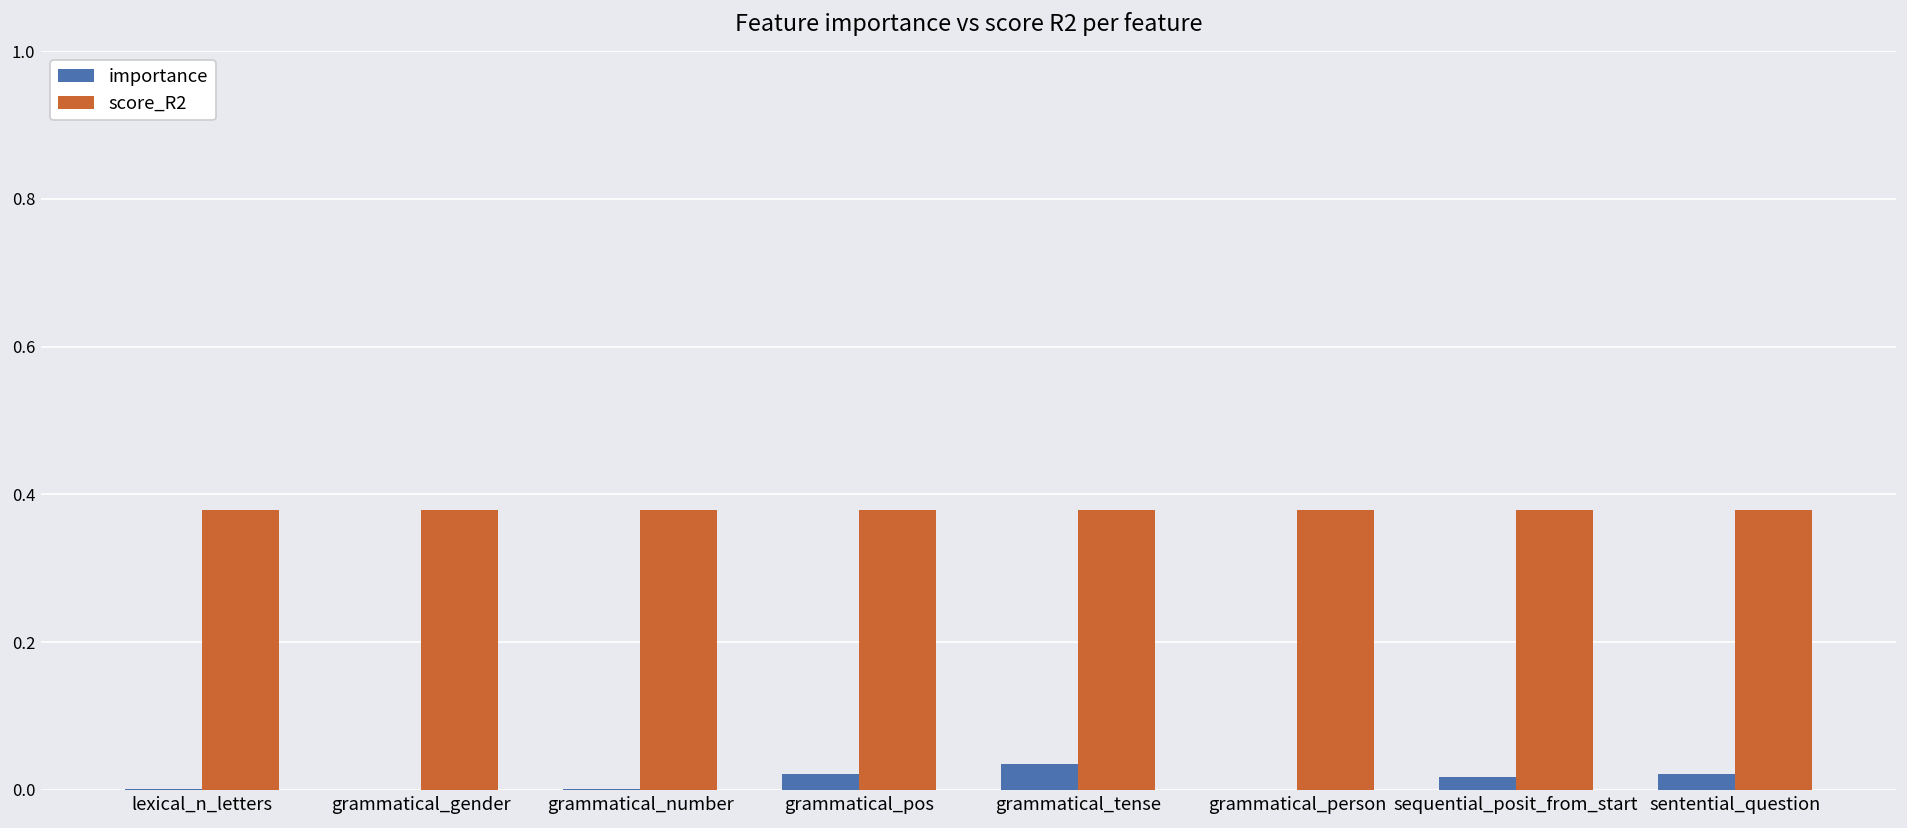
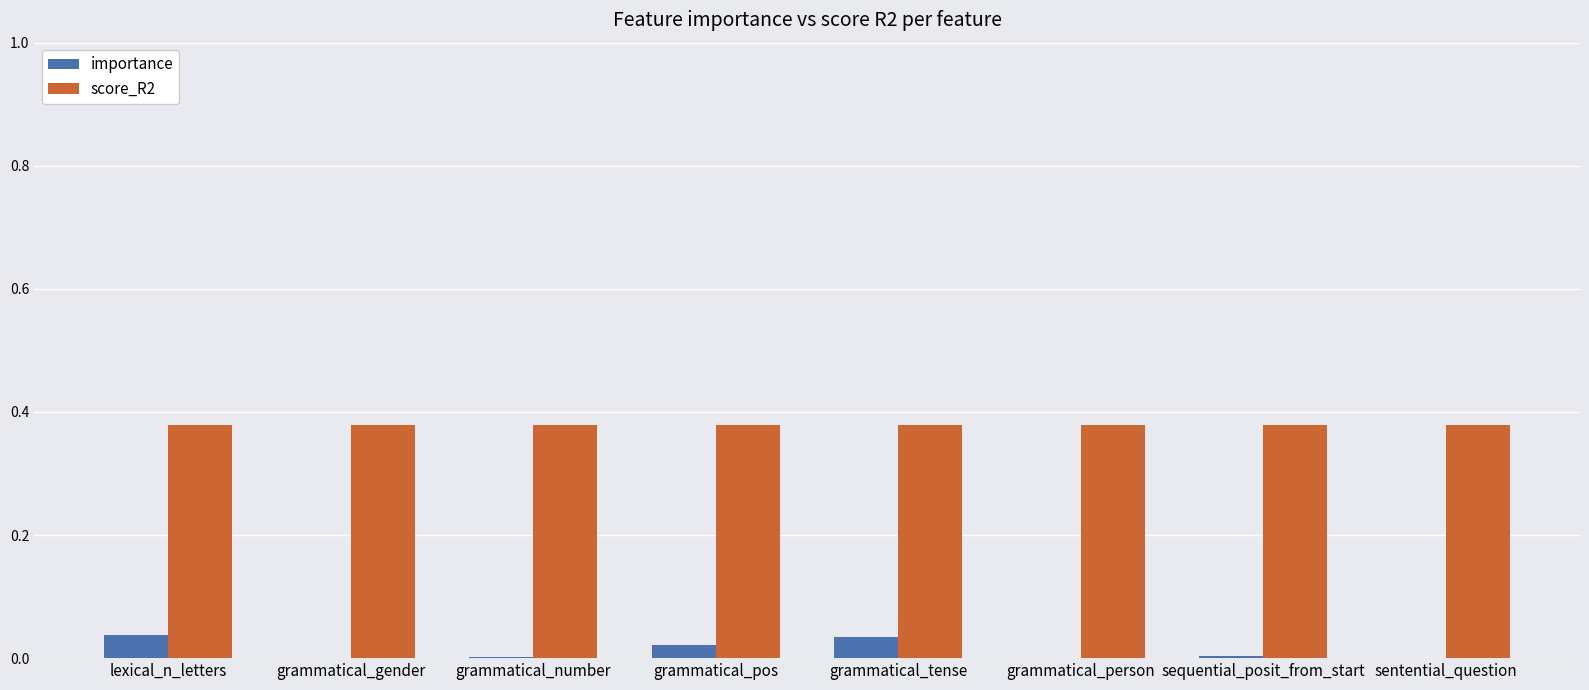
  {
    "importance": {
-     "lexical_n_letters": 0.00,
+     "lexical_n_letters": 0.04,
      "grammatical_pos": 0.02,
      "grammatical_tense": 0.03,
-     "sequential_posit_from_start": 0.02,
-     "sentential_question": 0.02
+     "sequential_posit_from_start": 0.00,
+     "sentential_question": 0.00
    },
    "score_R2": {
      "lexical_n_letters": 0.38,
      "grammatical_gender": 0.38,
      "grammatical_number": 0.38,
      "grammatical_pos": 0.38,
      "grammatical_tense": 0.38,
      "grammatical_person": 0.38,
      "sequential_posit_from_start": 0.38,
      "sentential_question": 0.38
    }
  }
